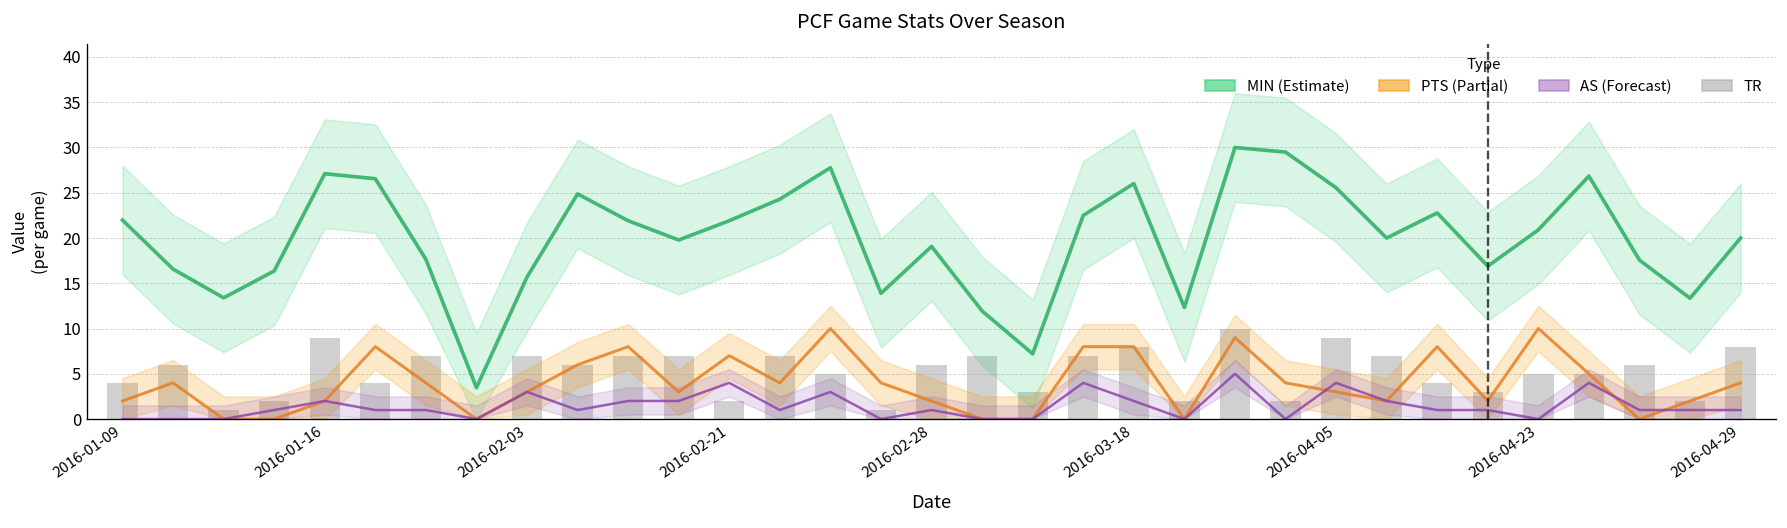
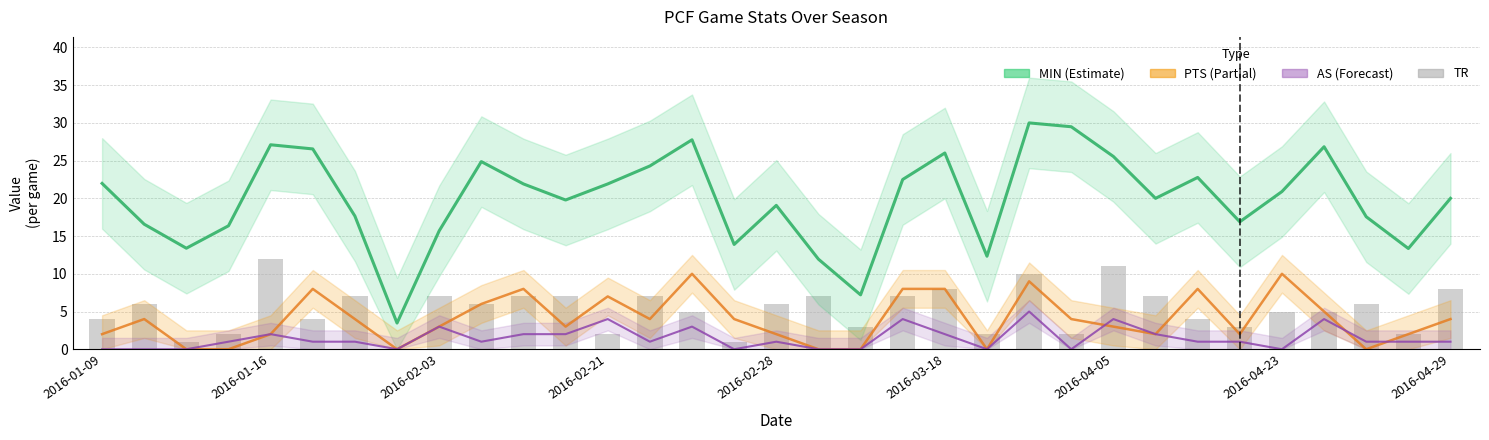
  {
    "TR": {
      "2016-01-09": 4,
-     "2016-01-16": 9,
+     "2016-01-16": 12,
      "2016-02-03": 7,
      "2016-02-21": 2,
      "2016-02-28": 6,
      "2016-03-18": 8,
-     "2016-04-05": 9,
+     "2016-04-05": 11,
      "2016-04-23": 5,
      "2016-04-29": 8
    }
  }
